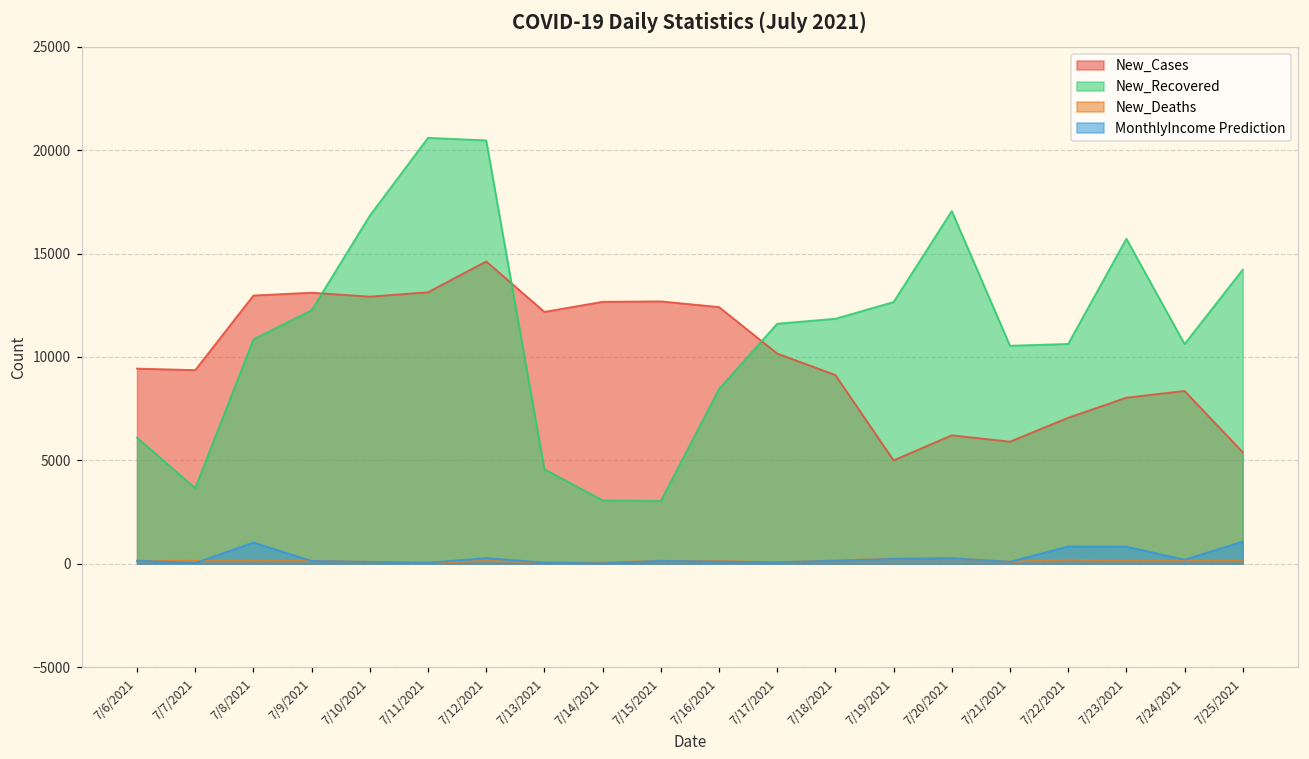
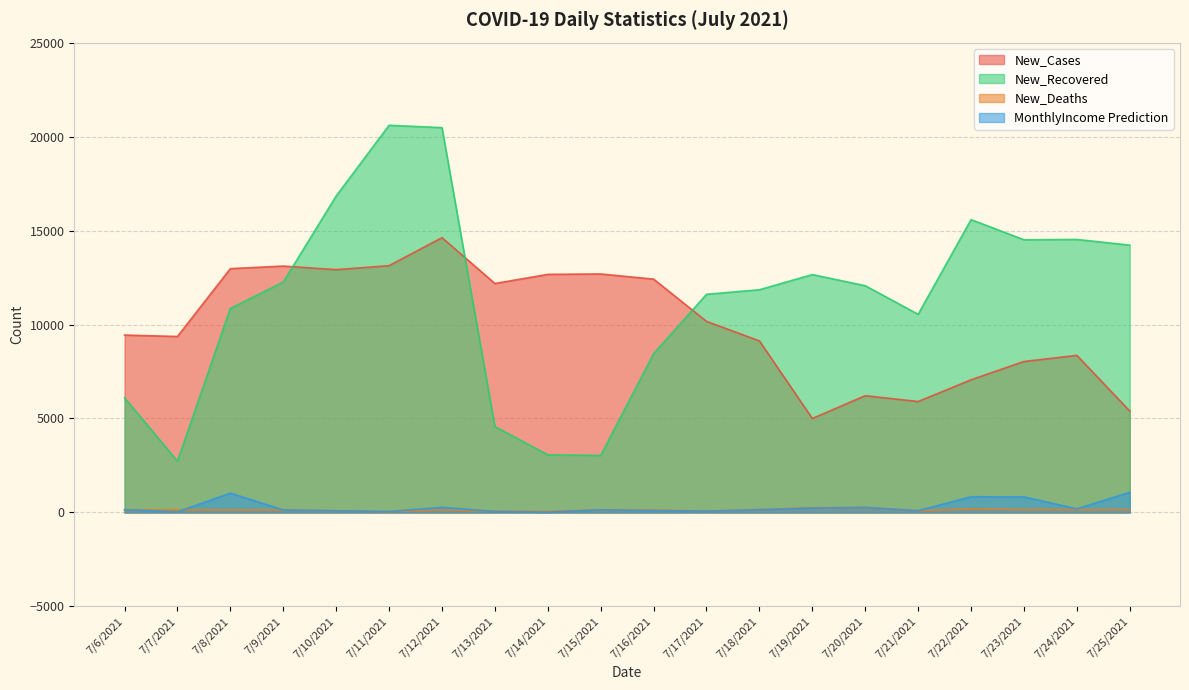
  {
    "New_Recovered": {
      "7/6/2021": 6100,
-     "7/7/2021": 3700,
+     "7/7/2021": 2700,
      "7/8/2021": 10900,
      "7/9/2021": 12300,
      "7/10/2021": 16800,
      "7/11/2021": 20600,
      "7/12/2021": 20500,
      "7/13/2021": 4600,
      "7/14/2021": 3100,
      "7/15/2021": 3000,
      "7/16/2021": 8400,
      "7/17/2021": 11600,
      "7/18/2021": 11900,
      "7/19/2021": 12700,
-     "7/20/2021": 17100,
+     "7/20/2021": 12100,
      "7/21/2021": 10500,
-     "7/22/2021": 10600,
-     "7/23/2021": 15700,
-     "7/24/2021": 10600,
+     "7/22/2021": 15600,
+     "7/23/2021": 14500,
+     "7/24/2021": 14500,
      "7/25/2021": 14200
    },
    "MonthlyIncome Prediction": {
      "7/8/2021": 1000,
      "7/12/2021": 300,
      "7/22/2021": 800,
      "7/23/2021": 800,
      "7/25/2021": 1100
    }
  }
